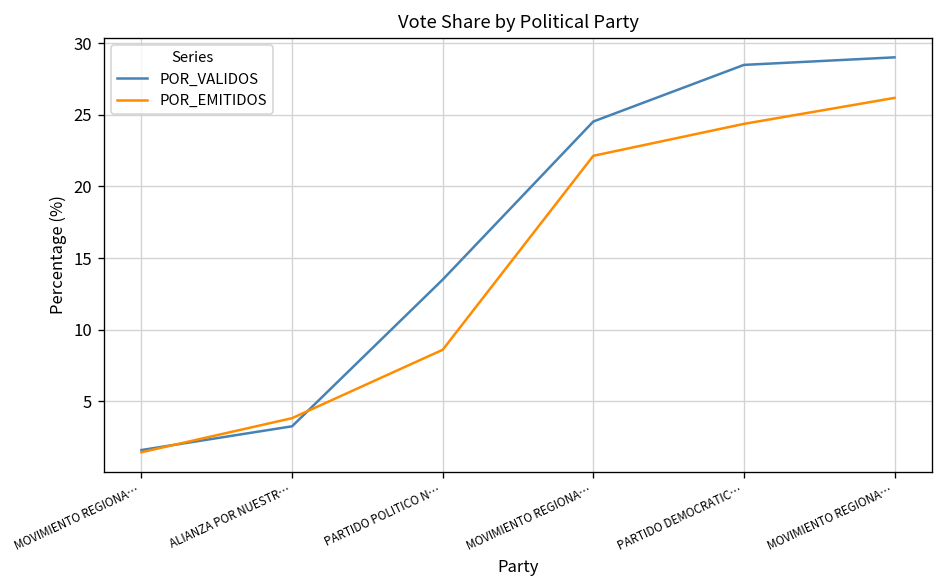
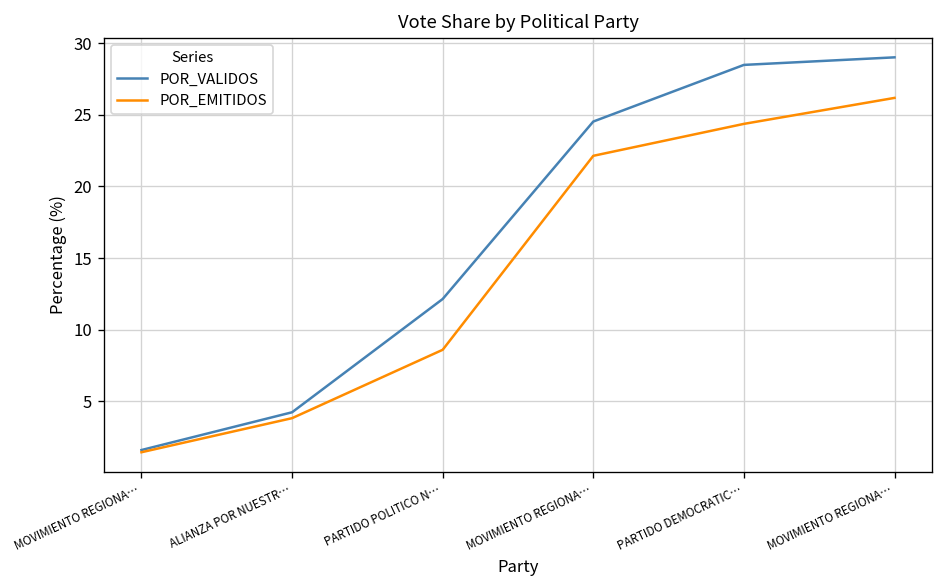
  {
    "POR_VALIDOS": {
-     "ALIANZA POR NUESTR…": 3.2,
-     "PARTIDO POLITICO N…": 13.5,
+     "ALIANZA POR NUESTR…": 4.2,
+     "PARTIDO POLITICO N…": 12.1,
      "PARTIDO DEMOCRATIC…": 28.5
    },
    "POR_EMITIDOS": {
      "ALIANZA POR NUESTR…": 3.8,
      "PARTIDO POLITICO N…": 8.6,
      "PARTIDO DEMOCRATIC…": 24.4
    }
  }
